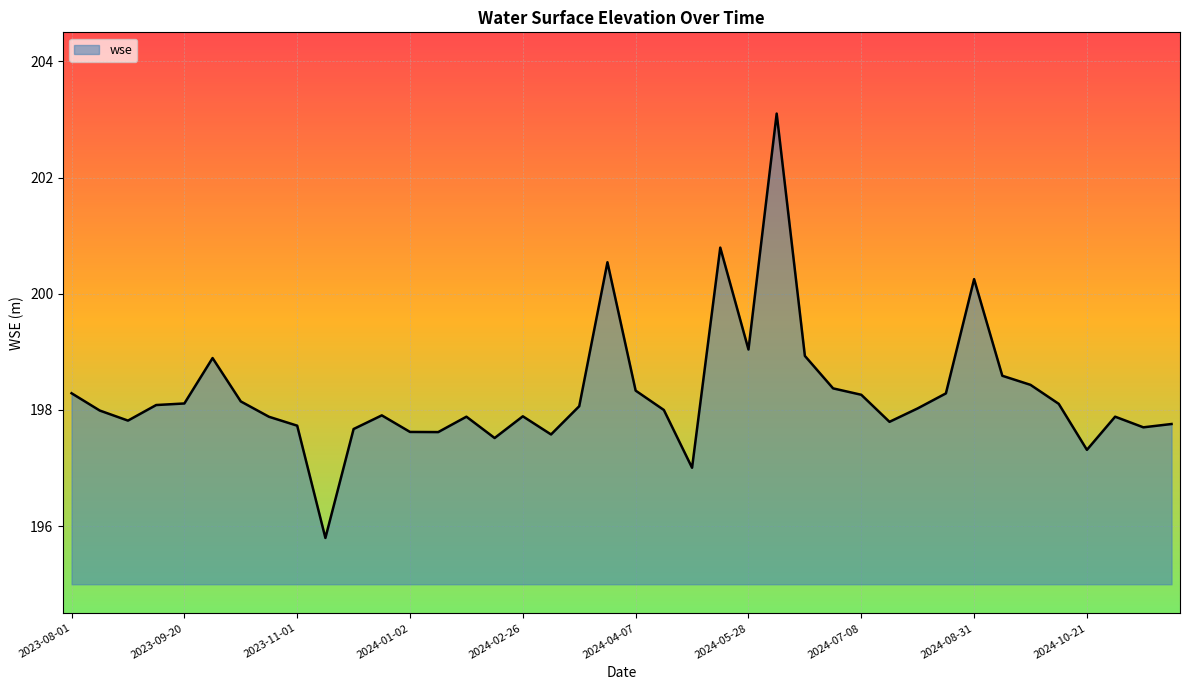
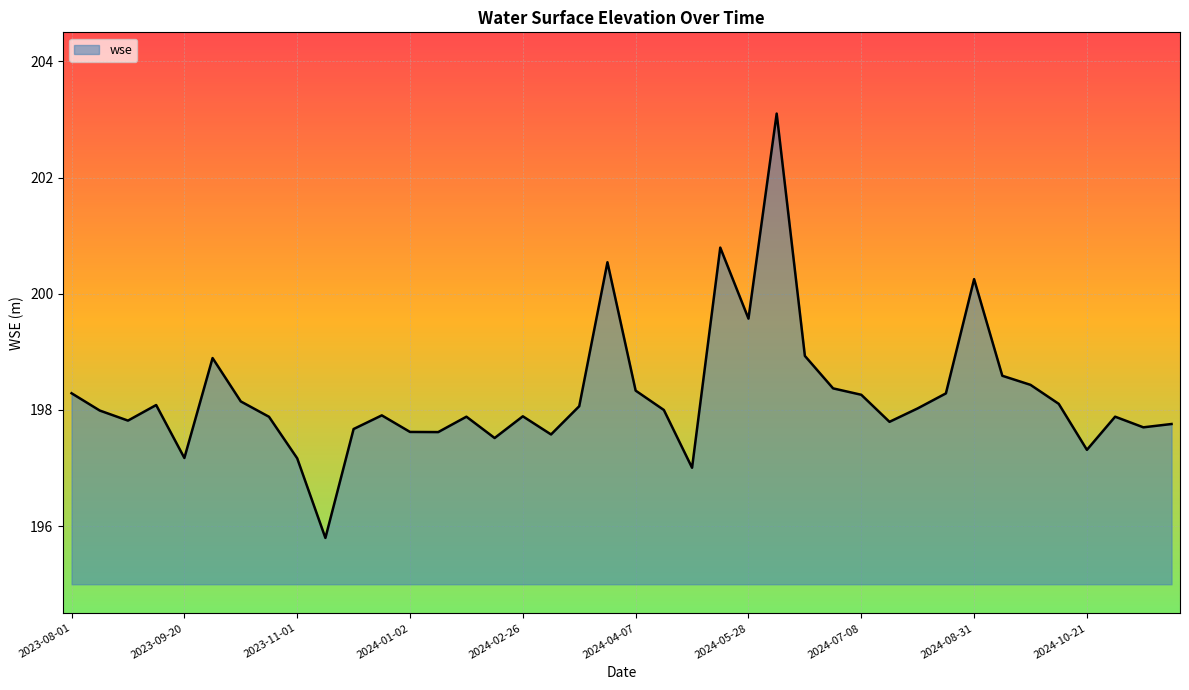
  {
    "2023-08-01": 198.3,
-   "2023-09-20": 198.1,
-   "2023-11-01": 197.7,
+   "2023-09-20": 197.2,
+   "2023-11-01": 197.2,
    "2024-01-02": 197.6,
    "2024-02-26": 197.9,
    "2024-04-07": 198.3,
-   "2024-05-28": 199.0,
+   "2024-05-28": 199.6,
    "2024-07-08": 198.3,
    "2024-08-31": 200.3,
    "2024-10-21": 197.3
  }
